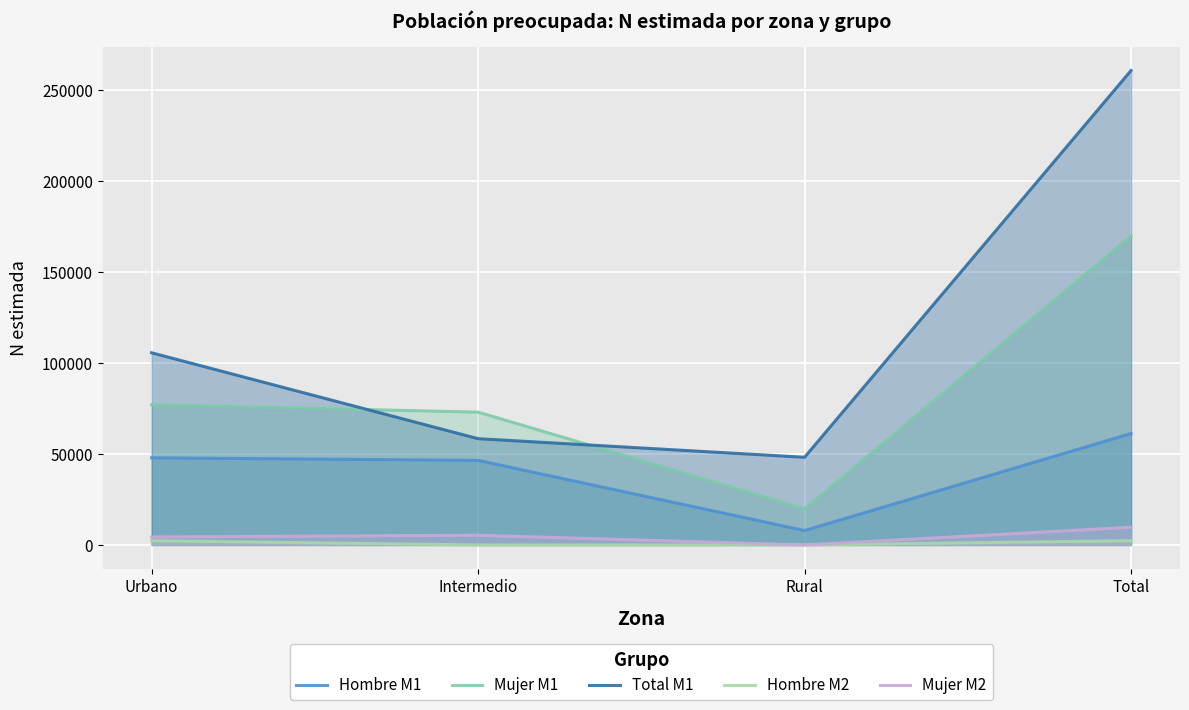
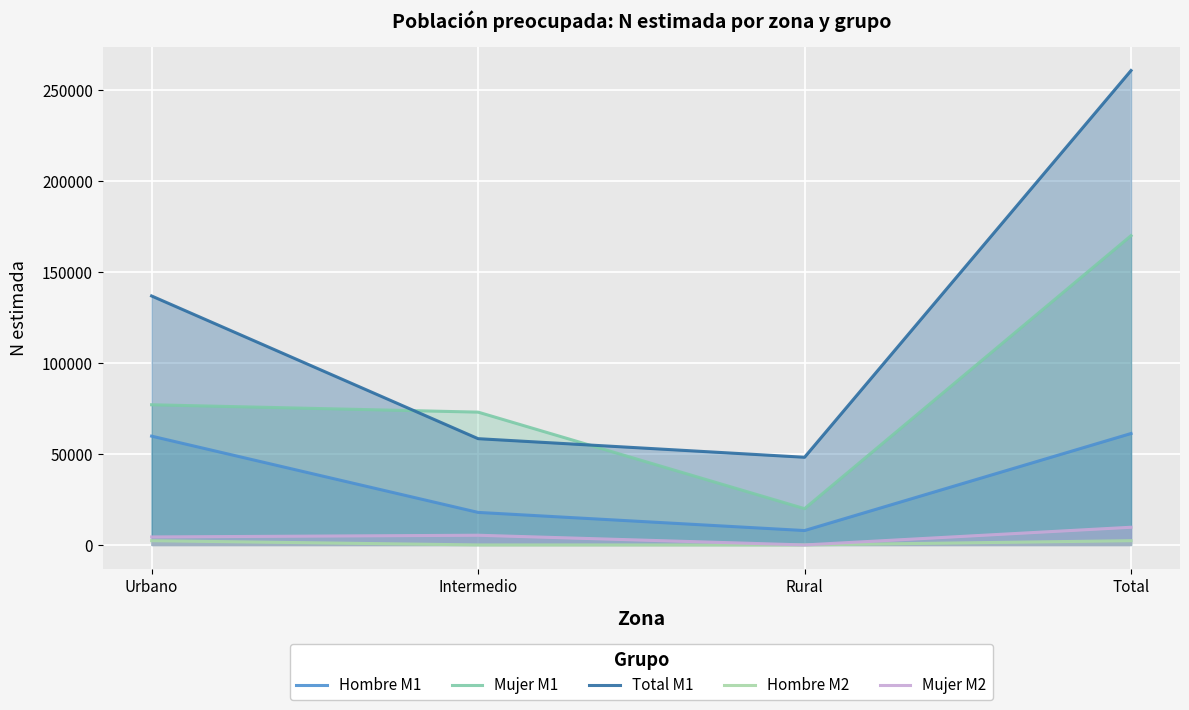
  {
    "Hombre M1": {
-     "Urbano": 48000,
-     "Intermedio": 46000,
+     "Urbano": 60000,
+     "Intermedio": 18000,
      "Rural": 8000,
      "Total": 61000
    },
    "Total M1": {
-     "Urbano": 106000,
+     "Urbano": 137000,
      "Intermedio": 58000,
      "Rural": 48000,
      "Total": 261000
    },
    "Mujer M2": {
      "Urbano": 4000,
      "Intermedio": 5000,
      "Total": 10000
    }
  }
